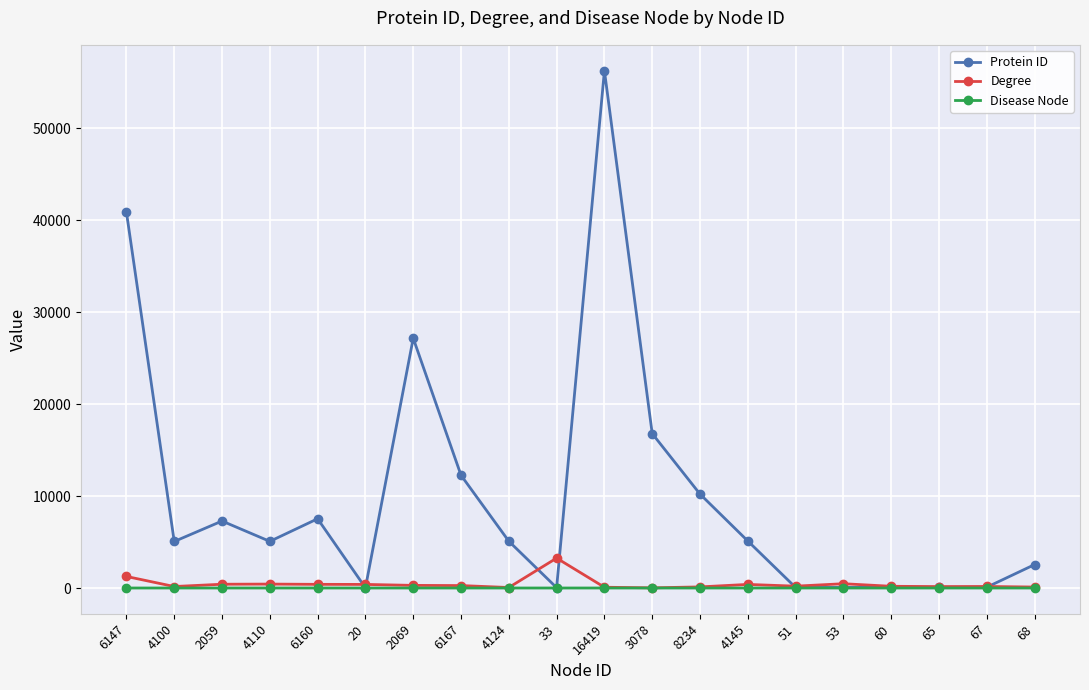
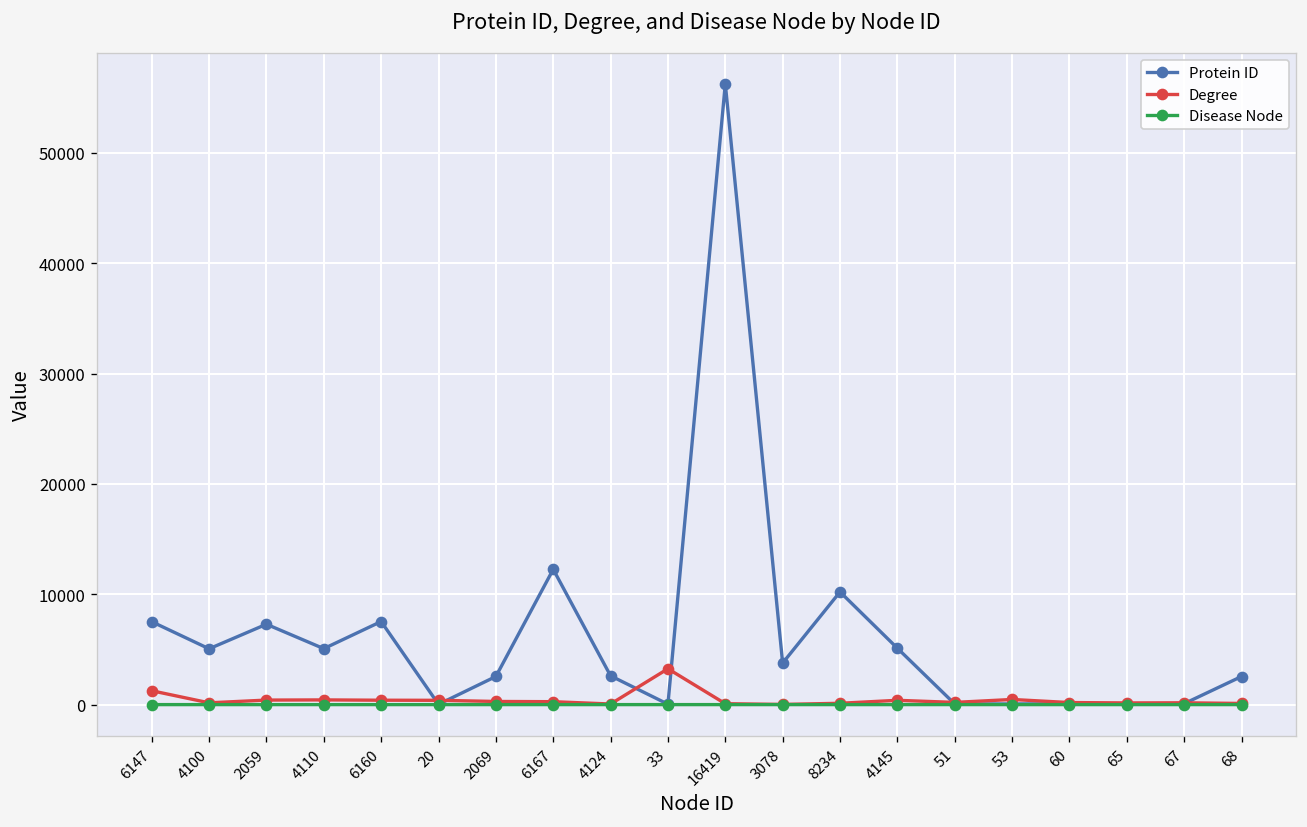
  {
    "Protein ID": {
-     "6147": 41000,
+     "6147": 8000,
      "4100": 5000,
      "2059": 7000,
      "4110": 5000,
      "6160": 8000,
-     "2069": 27000,
+     "2069": 3000,
      "6167": 12000,
-     "4124": 5000,
+     "4124": 3000,
      "16419": 56000,
-     "3078": 17000,
+     "3078": 4000,
      "8234": 10000,
      "4145": 5000,
      "68": 3000
    },
    "Degree": {
      "6147": 1000,
      "2059": 0,
      "4110": 0,
      "6160": 0,
      "20": 0,
      "2069": 0,
      "33": 3000,
      "4145": 0,
      "53": 0
    },
    "Disease Node": {
      "6147": 0,
      "2059": 0,
      "4110": 0,
      "6160": 0,
      "2069": 0,
      "4145": 0
    }
  }
